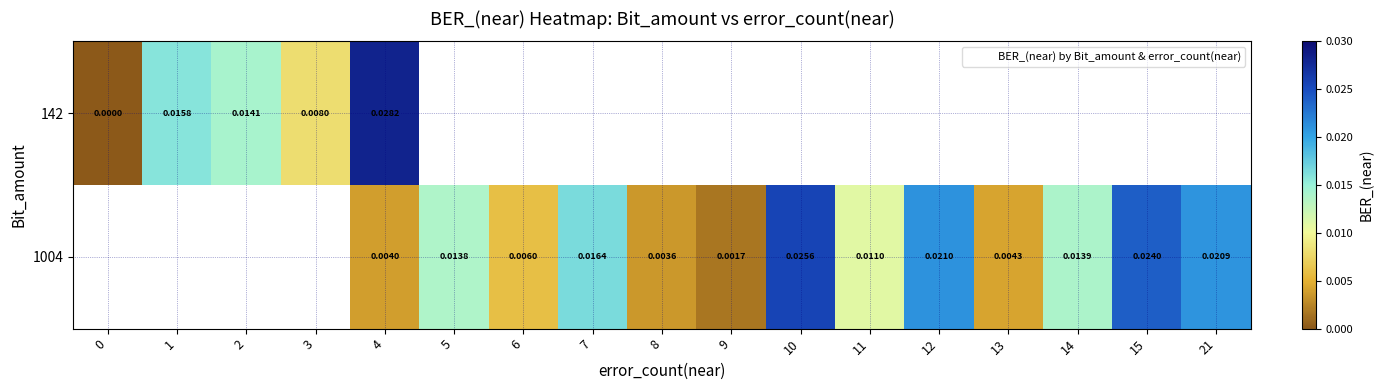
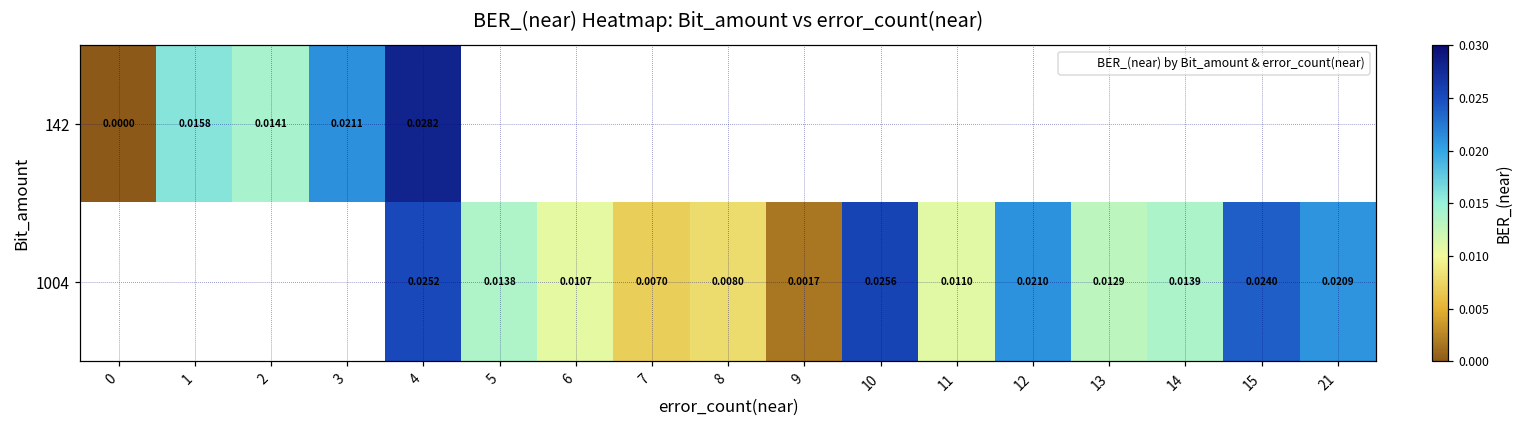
  {
    "142": {
      "0": 0.0000,
      "1": 0.0158,
      "2": 0.0141,
-     "3": 0.0080,
+     "3": 0.0211,
      "4": 0.0282
    },
    "1004": {
-     "4": 0.0040,
+     "4": 0.0252,
      "5": 0.0138,
-     "6": 0.0060,
-     "7": 0.0164,
-     "8": 0.0036,
+     "6": 0.0107,
+     "7": 0.0070,
+     "8": 0.0080,
      "9": 0.0017,
      "10": 0.0256,
      "11": 0.0110,
      "12": 0.0210,
-     "13": 0.0043,
+     "13": 0.0129,
      "14": 0.0139,
      "15": 0.0240,
      "21": 0.0209
    }
  }
